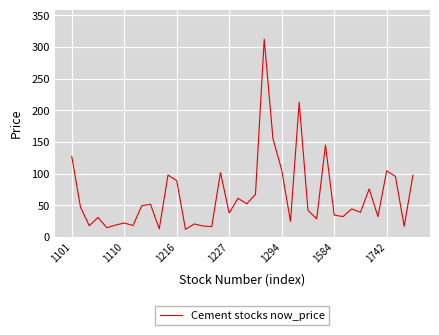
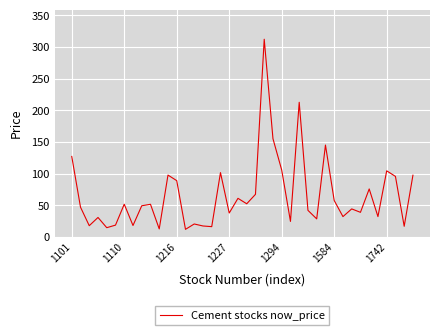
  {
    "1101": 130,
-   "1110": 20,
+   "1110": 50,
    "1216": 90,
    "1227": 40,
    "1294": 110,
-   "1584": 30,
+   "1584": 60,
    "1742": 100
  }
